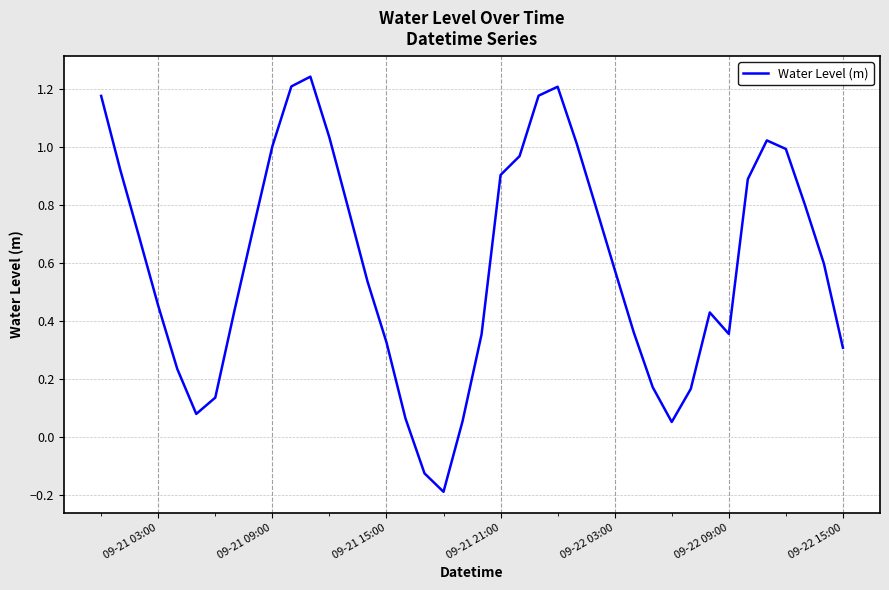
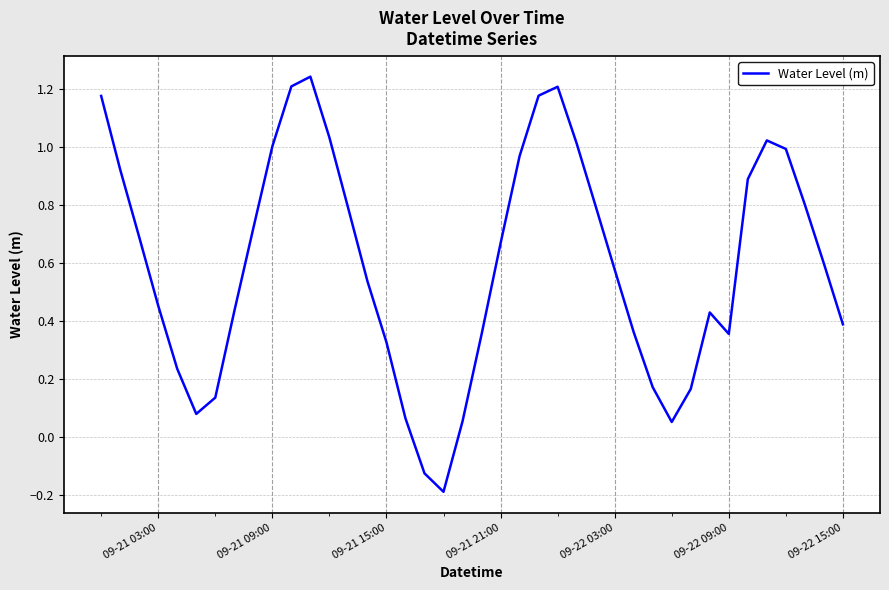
  {
    "09-21 03:00": 0.45,
    "09-21 09:00": 1.00,
    "09-21 15:00": 0.33,
-   "09-21 21:00": 0.90,
+   "09-21 21:00": 0.67,
    "09-22 03:00": 0.58,
    "09-22 09:00": 0.35,
-   "09-22 15:00": 0.31
+   "09-22 15:00": 0.39
  }
